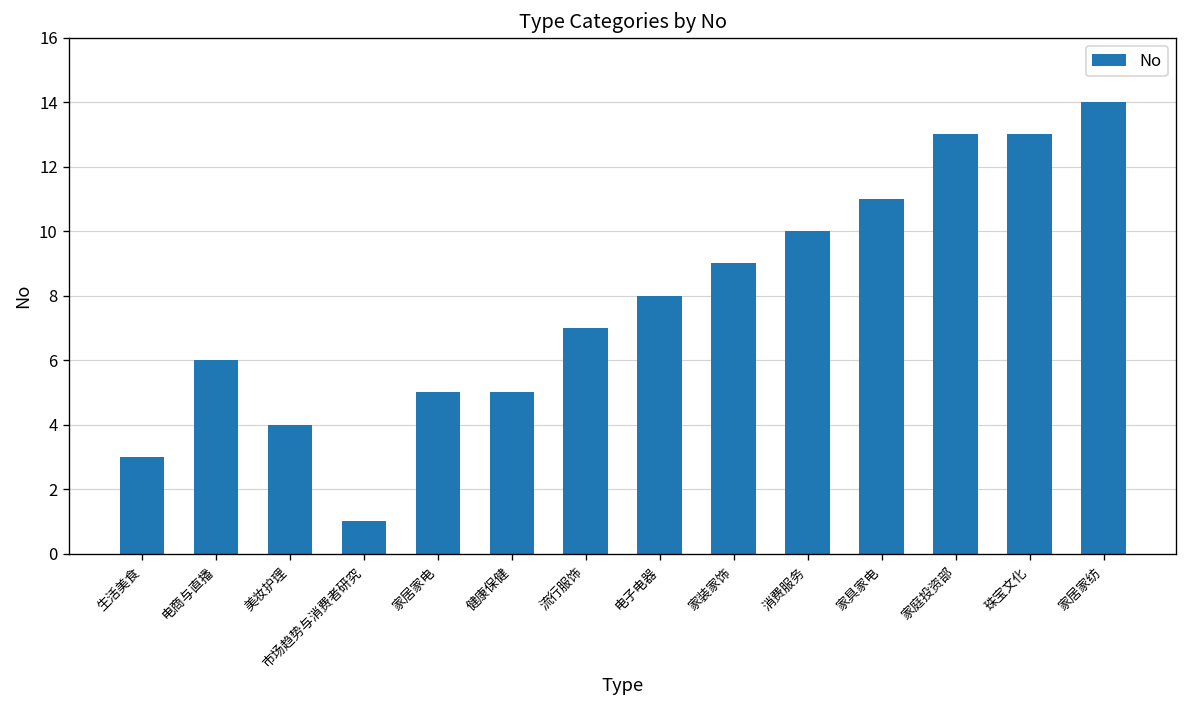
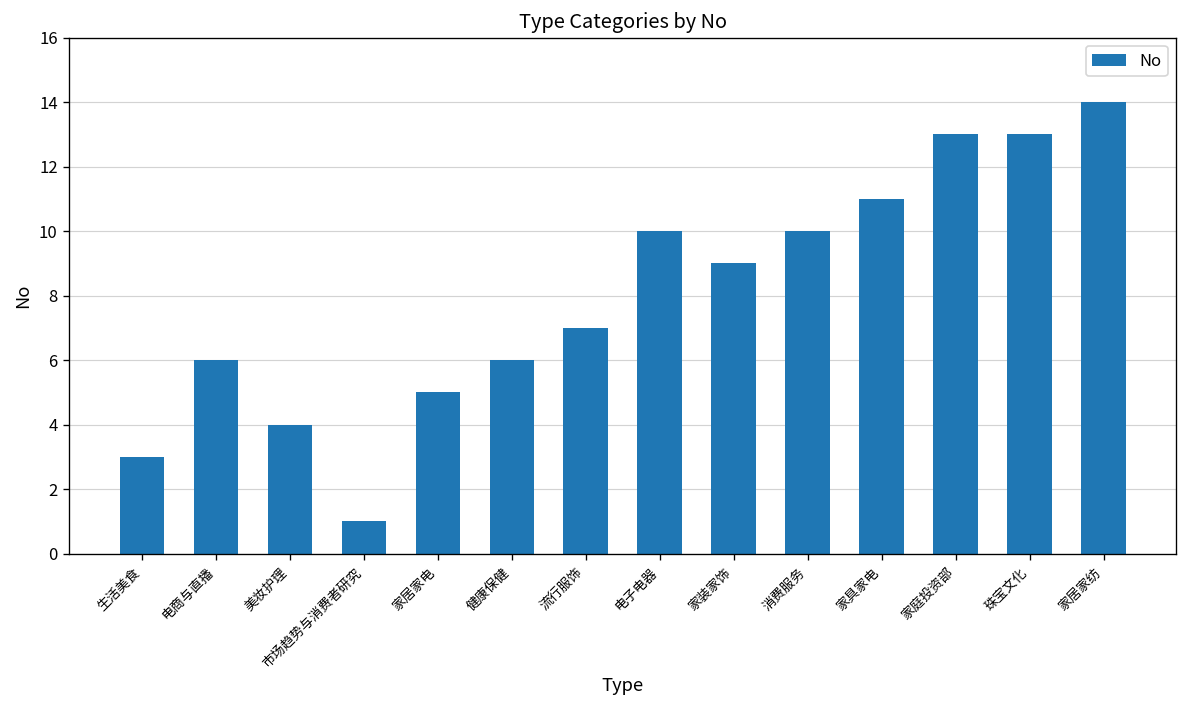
  {
    "生活美食": 3,
    "电商与直播": 6,
    "美妆护理": 4,
    "市场趋势与消费者研究": 1,
    "家居家电": 5,
-   "健康保健": 5,
+   "健康保健": 6,
    "流行服饰": 7,
-   "电子电器": 8,
+   "电子电器": 10,
    "家装家饰": 9,
    "消费服务": 10,
    "家具家电": 11,
    "家庭投资部": 13,
    "珠宝文化": 13,
    "家居家纺": 14
  }
